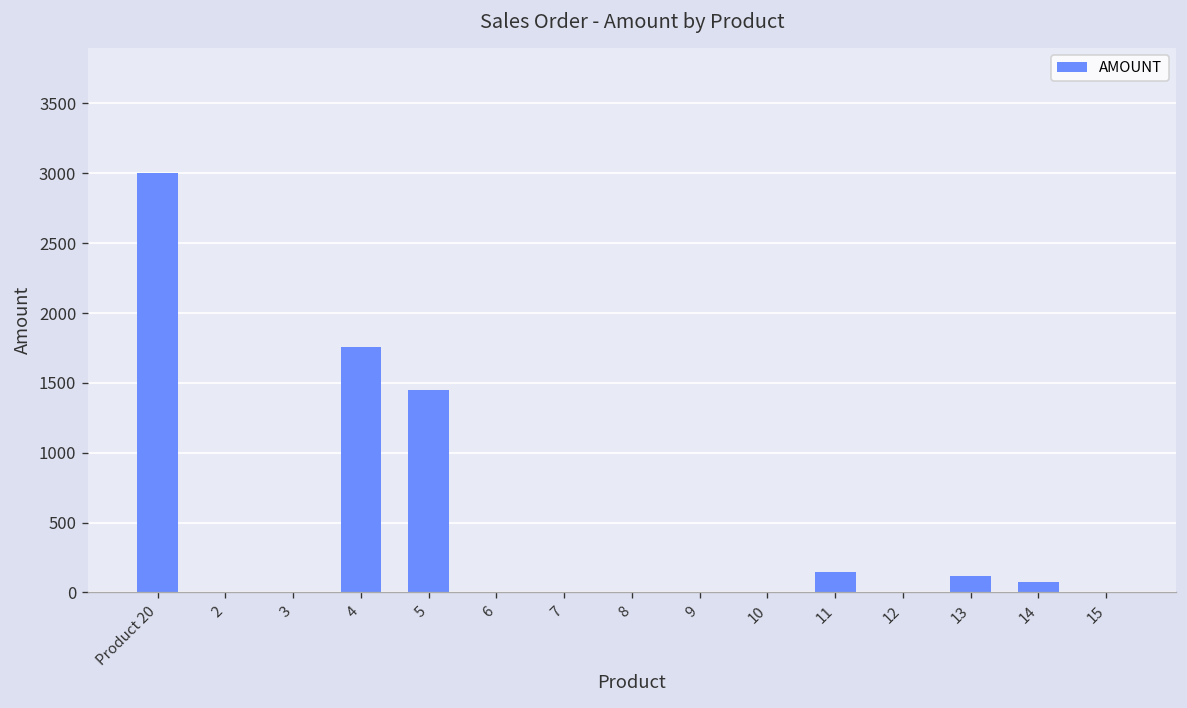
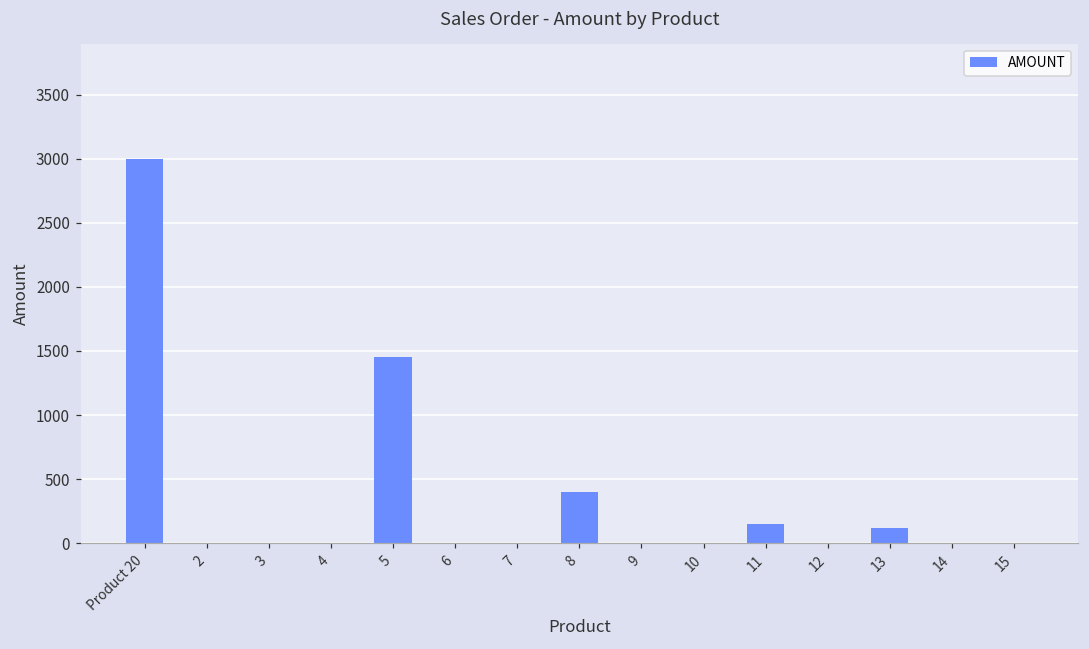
  {
    "Product 20": 3000,
    "2": 0,
    "3": 0,
-   "4": 1760,
+   "4": 0,
    "5": 1450,
    "6": 0,
    "7": 0,
-   "8": 0,
+   "8": 400,
    "9": 0,
    "10": 0,
    "11": 150,
    "12": 0,
    "13": 120,
-   "14": 70,
+   "14": 0,
    "15": 0
  }
